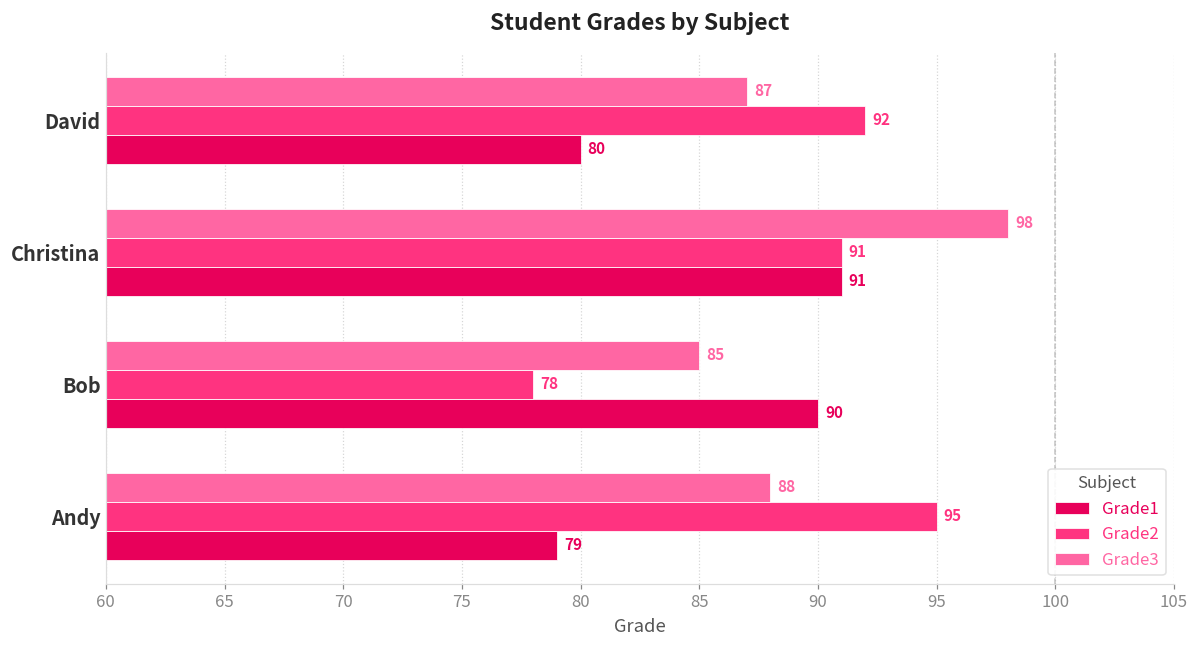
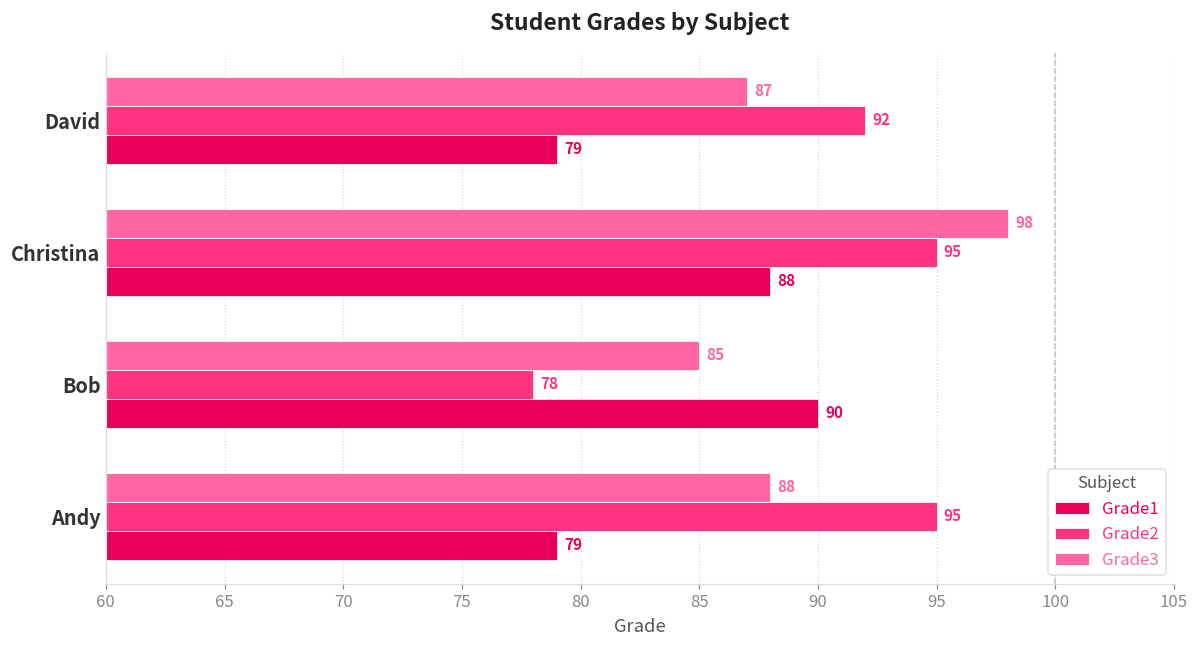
  {
    "Grade1": {
-     "David": 80,
-     "Christina": 91,
+     "David": 79,
+     "Christina": 88,
      "Bob": 90,
      "Andy": 79
    },
    "Grade2": {
      "David": 92,
-     "Christina": 91,
+     "Christina": 95,
      "Bob": 78,
      "Andy": 95
    },
    "Grade3": {
      "David": 87,
      "Christina": 98,
      "Bob": 85,
      "Andy": 88
    }
  }
